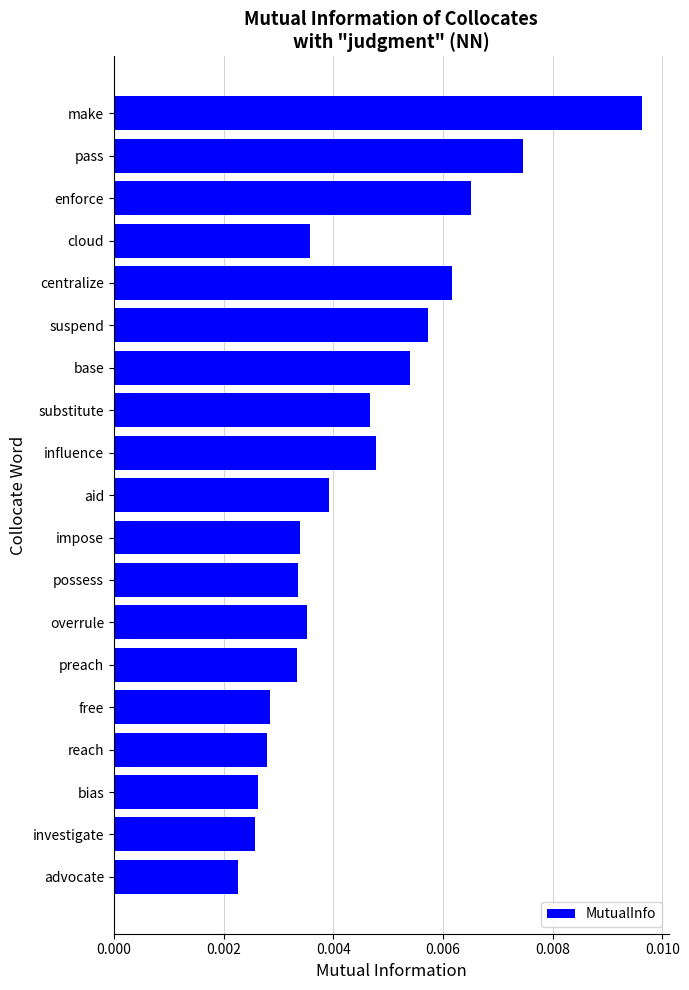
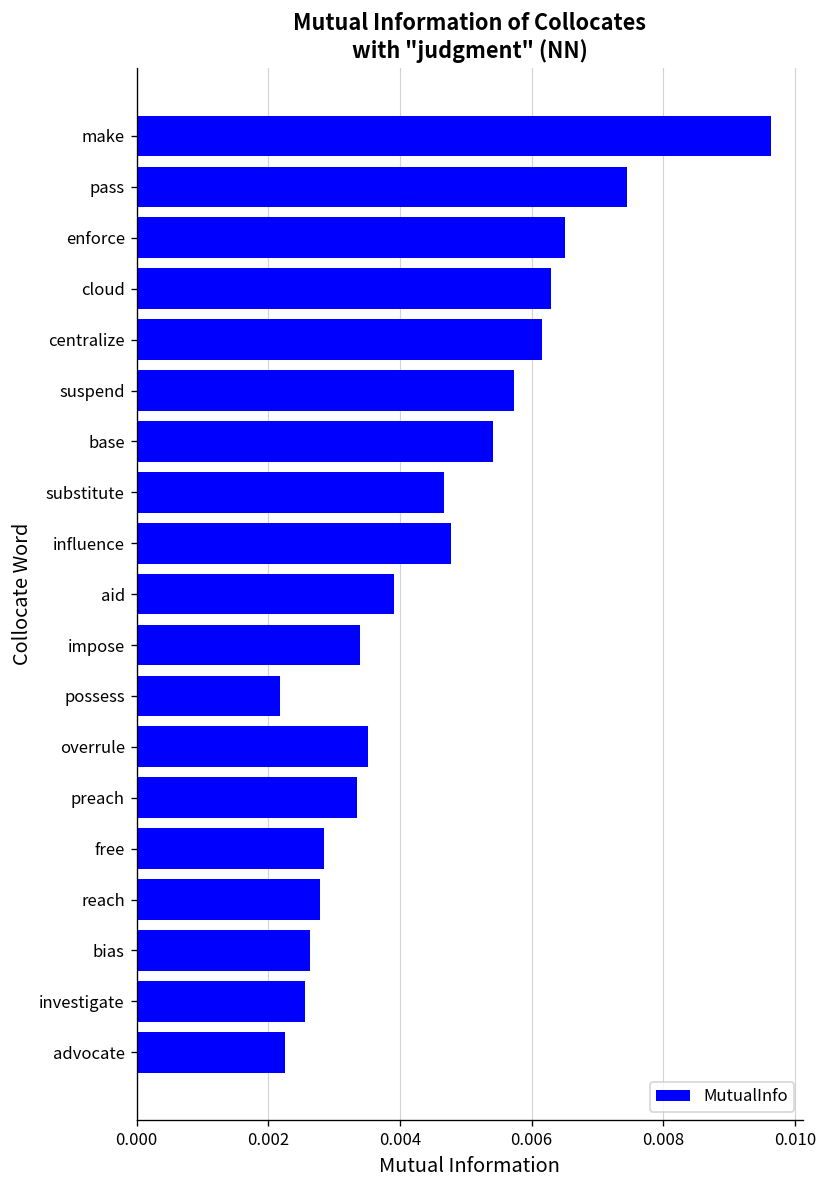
  {
    "make": 0.0096,
    "pass": 0.0075,
    "enforce": 0.0065,
-   "cloud": 0.0036,
+   "cloud": 0.0063,
    "centralize": 0.0062,
    "suspend": 0.0057,
    "base": 0.0054,
    "substitute": 0.0047,
    "influence": 0.0048,
    "aid": 0.0039,
    "impose": 0.0034,
-   "possess": 0.0034,
+   "possess": 0.0022,
    "overrule": 0.0035,
    "preach": 0.0033,
    "free": 0.0028,
    "reach": 0.0028,
    "bias": 0.0026,
    "investigate": 0.0026,
    "advocate": 0.0023
  }
